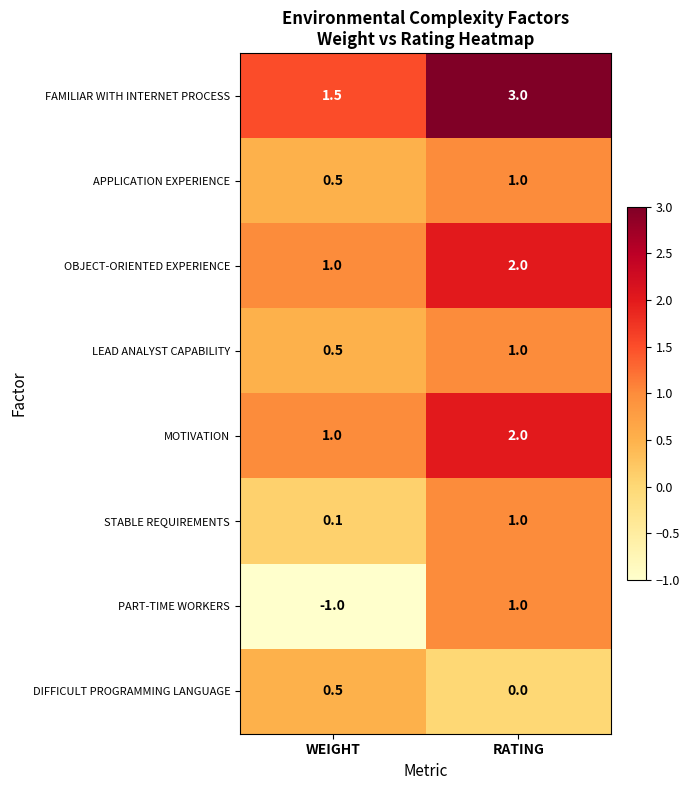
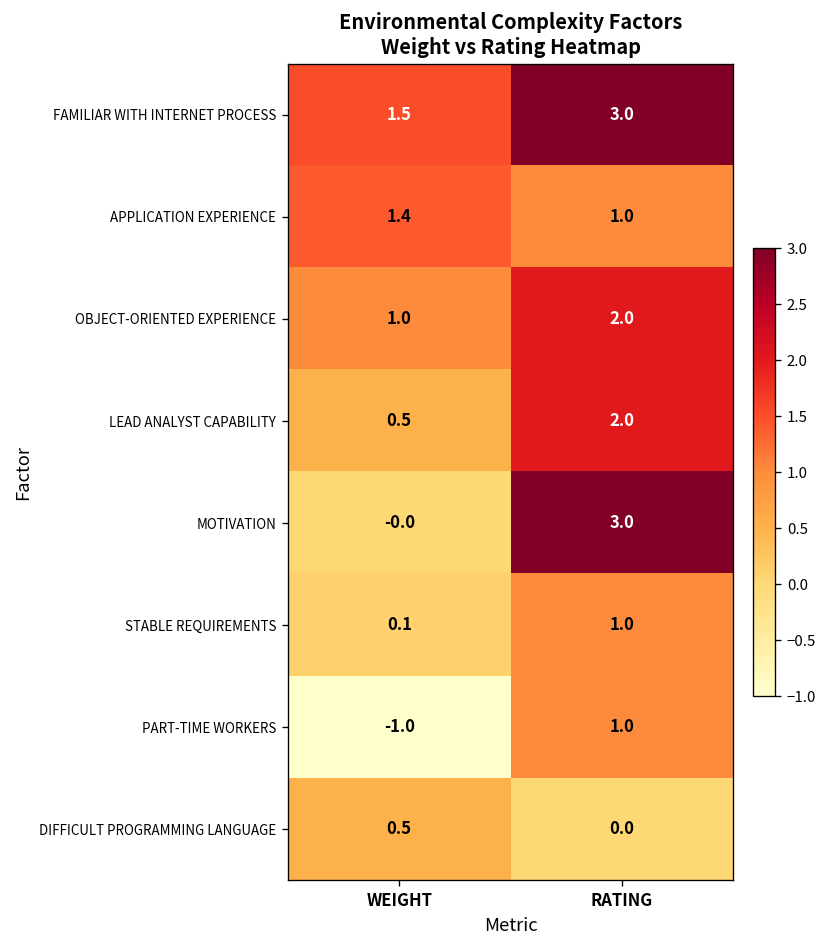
  {
    "FAMILIAR WITH INTERNET PROCESS": {
      "WEIGHT": 1.5,
      "RATING": 3.0
    },
    "APPLICATION EXPERIENCE": {
-     "WEIGHT": 0.5,
+     "WEIGHT": 1.4,
      "RATING": 1.0
    },
    "OBJECT-ORIENTED EXPERIENCE": {
      "WEIGHT": 1.0,
      "RATING": 2.0
    },
    "LEAD ANALYST CAPABILITY": {
      "WEIGHT": 0.5,
-     "RATING": 1.0
+     "RATING": 2.0
    },
    "MOTIVATION": {
-     "WEIGHT": 1.0,
-     "RATING": 2.0
+     "WEIGHT": -0.0,
+     "RATING": 3.0
    },
    "STABLE REQUIREMENTS": {
      "WEIGHT": 0.1,
      "RATING": 1.0
    },
    "PART-TIME WORKERS": {
      "WEIGHT": -1.0,
      "RATING": 1.0
    },
    "DIFFICULT PROGRAMMING LANGUAGE": {
      "WEIGHT": 0.5,
      "RATING": 0.0
    }
  }
